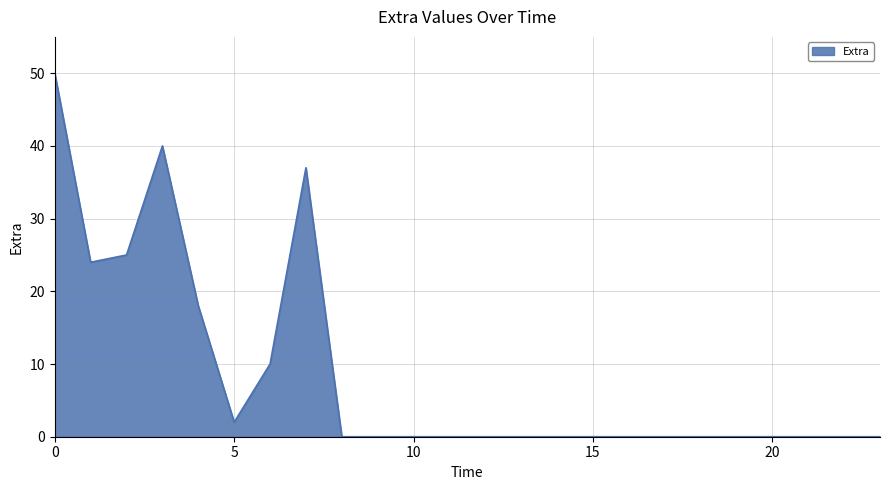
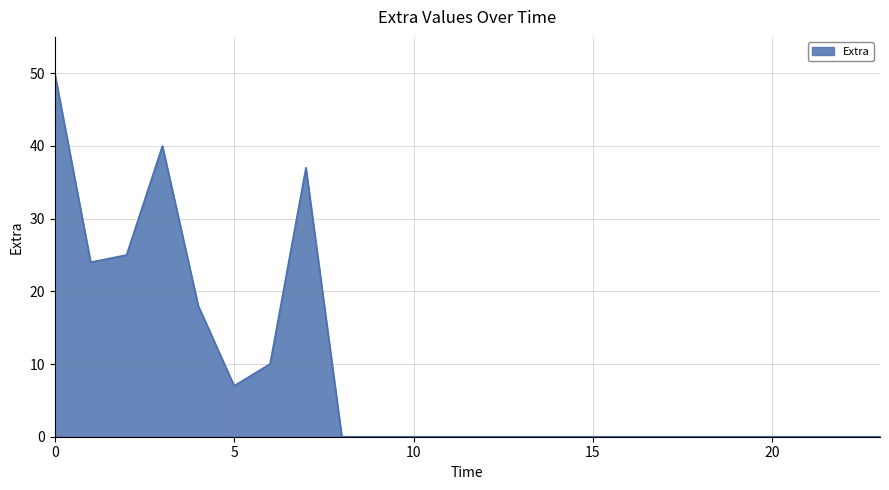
  {
    "0": 50,
-   "5": 2,
+   "5": 7,
    "10": 0,
    "15": 0,
    "20": 0
  }
